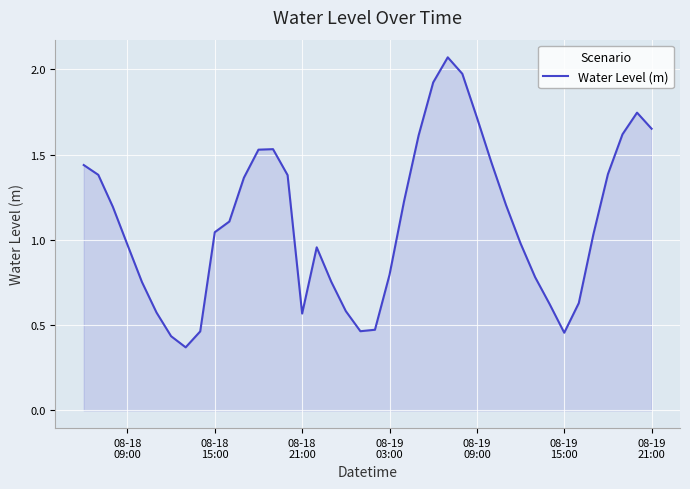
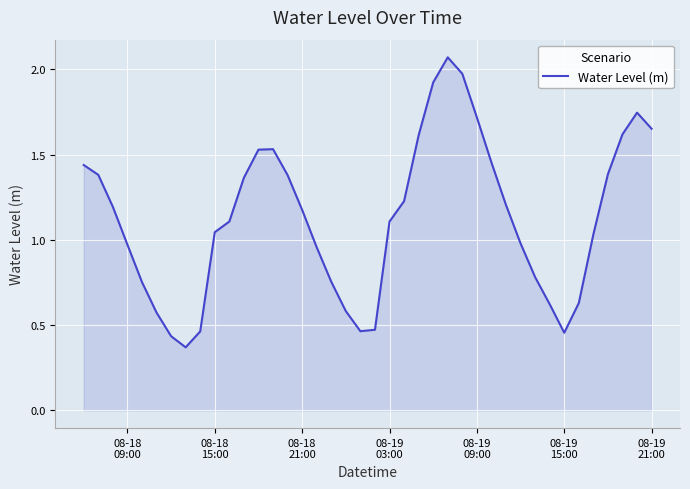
  {
    "08-18 09:00": 0.97,
    "08-18 15:00": 1.05,
-   "08-18 21:00": 0.57,
-   "08-19 03:00": 0.80,
+   "08-18 21:00": 1.18,
+   "08-19 03:00": 1.11,
    "08-19 09:00": 1.72,
    "08-19 15:00": 0.46,
    "08-19 21:00": 1.65
  }
